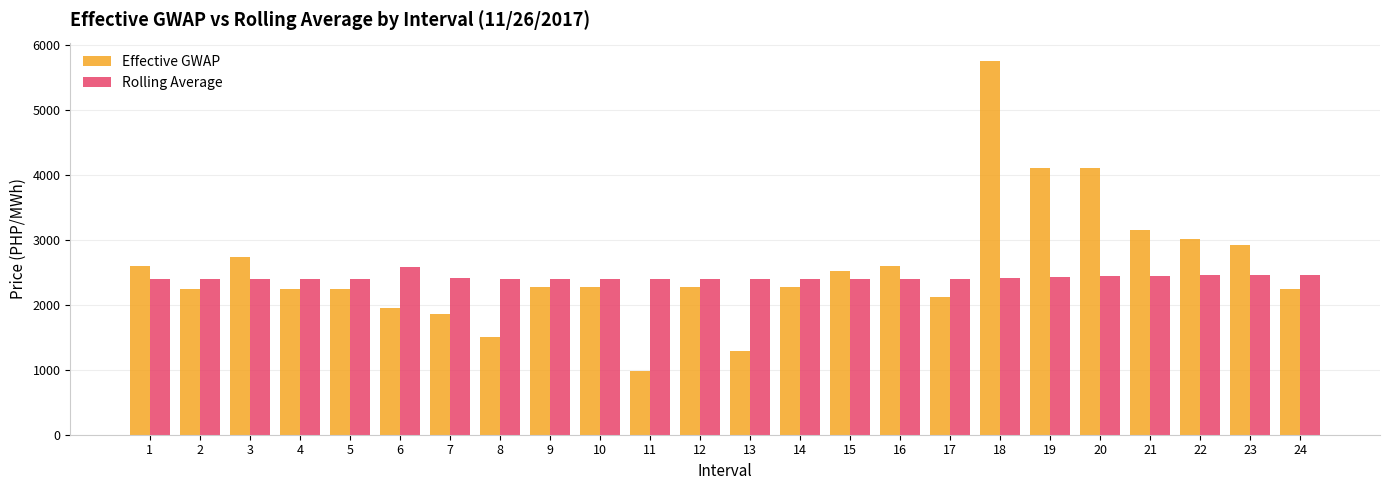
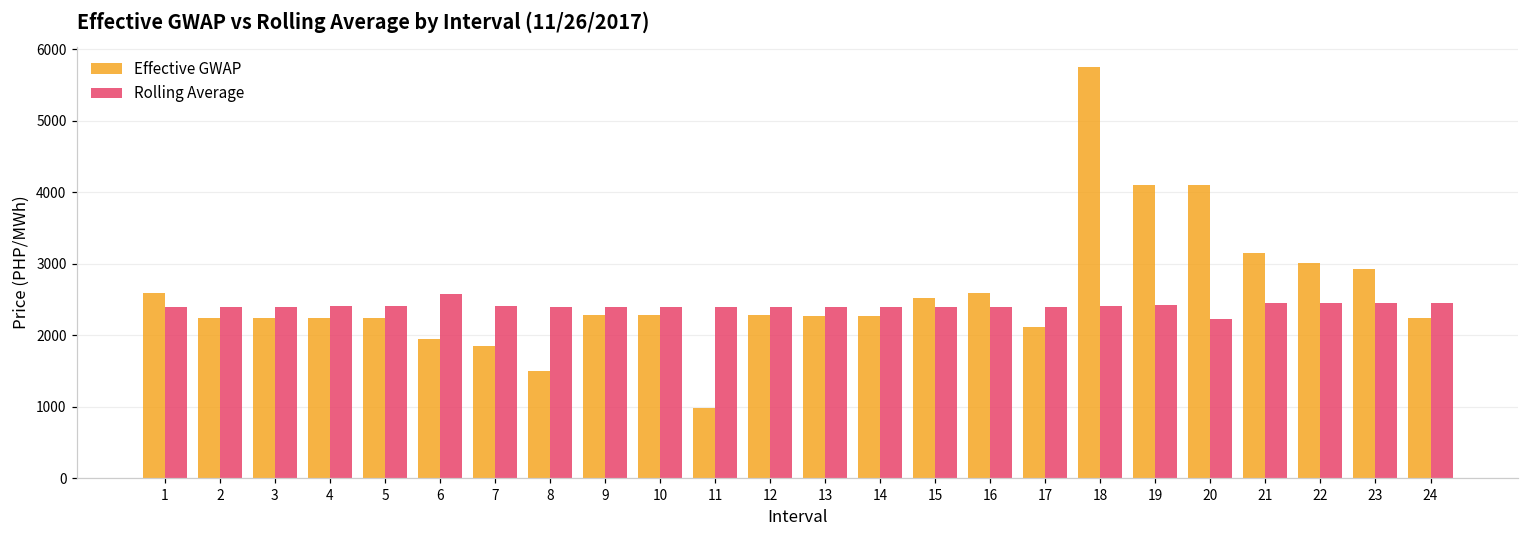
  {
    "Effective GWAP": {
      "1": 2600,
      "2": 2200,
-     "3": 2700,
+     "3": 2200,
      "4": 2200,
      "5": 2200,
      "6": 1900,
      "7": 1900,
      "8": 1500,
      "9": 2300,
      "10": 2300,
      "11": 1000,
      "12": 2300,
-     "13": 1300,
+     "13": 2300,
      "14": 2300,
      "15": 2500,
      "16": 2600,
      "17": 2100,
      "18": 5700,
      "19": 4100,
      "20": 4100,
      "21": 3100,
      "22": 3000,
      "23": 2900,
      "24": 2200
    },
    "Rolling Average": {
      "1": 2400,
      "2": 2400,
      "3": 2400,
      "4": 2400,
      "5": 2400,
      "6": 2600,
      "7": 2400,
      "8": 2400,
      "9": 2400,
      "10": 2400,
      "11": 2400,
      "12": 2400,
      "13": 2400,
      "14": 2400,
      "15": 2400,
      "16": 2400,
      "17": 2400,
      "18": 2400,
      "19": 2400,
-     "20": 2400,
+     "20": 2200,
      "21": 2400,
      "22": 2500,
      "23": 2500,
      "24": 2500
    }
  }
